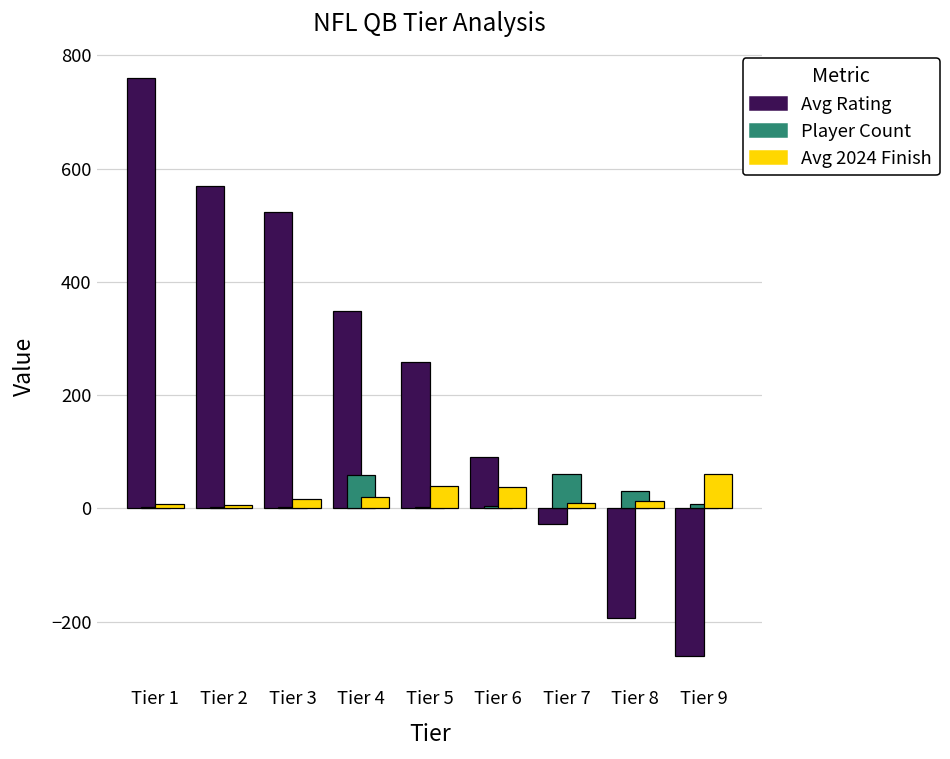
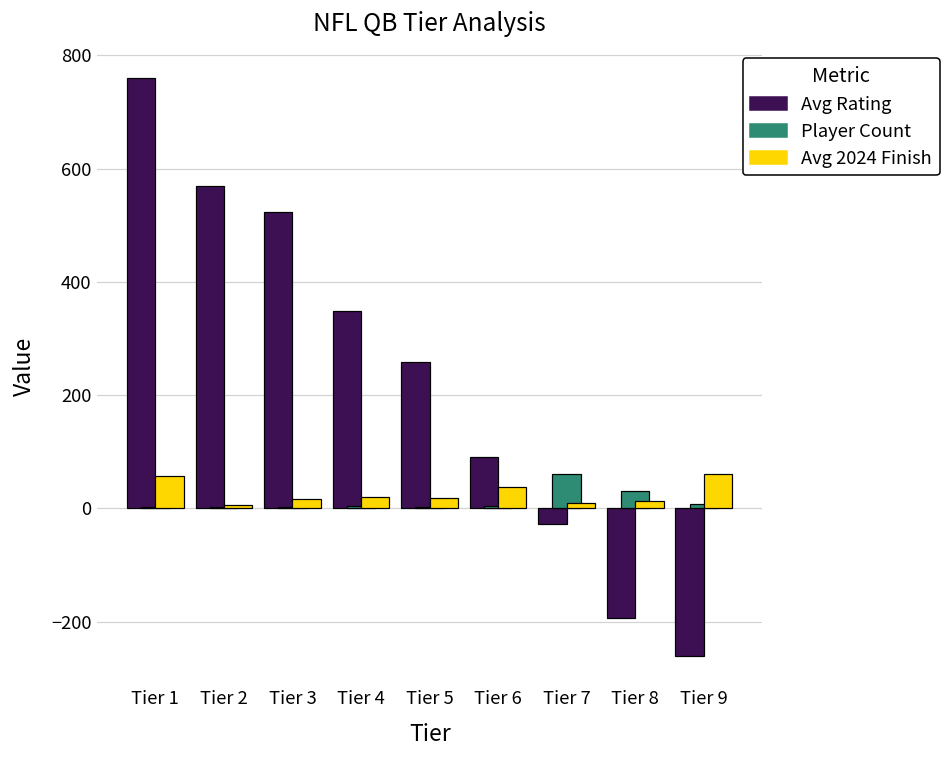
  {
    "Avg Rating": {
      "Tier 1": 760,
      "Tier 2": 570,
      "Tier 3": 520,
      "Tier 4": 350,
      "Tier 5": 260,
      "Tier 6": 90,
      "Tier 7": -30,
      "Tier 8": -190,
      "Tier 9": -260
    },
    "Player Count": {
-     "Tier 4": 60,
+     "Tier 4": 0,
      "Tier 6": 10,
      "Tier 7": 60,
      "Tier 8": 30,
      "Tier 9": 10
    },
    "Avg 2024 Finish": {
-     "Tier 1": 10,
+     "Tier 1": 60,
      "Tier 2": 10,
      "Tier 3": 20,
      "Tier 4": 20,
-     "Tier 5": 40,
+     "Tier 5": 20,
      "Tier 6": 40,
      "Tier 7": 10,
      "Tier 8": 10,
      "Tier 9": 60
    }
  }
